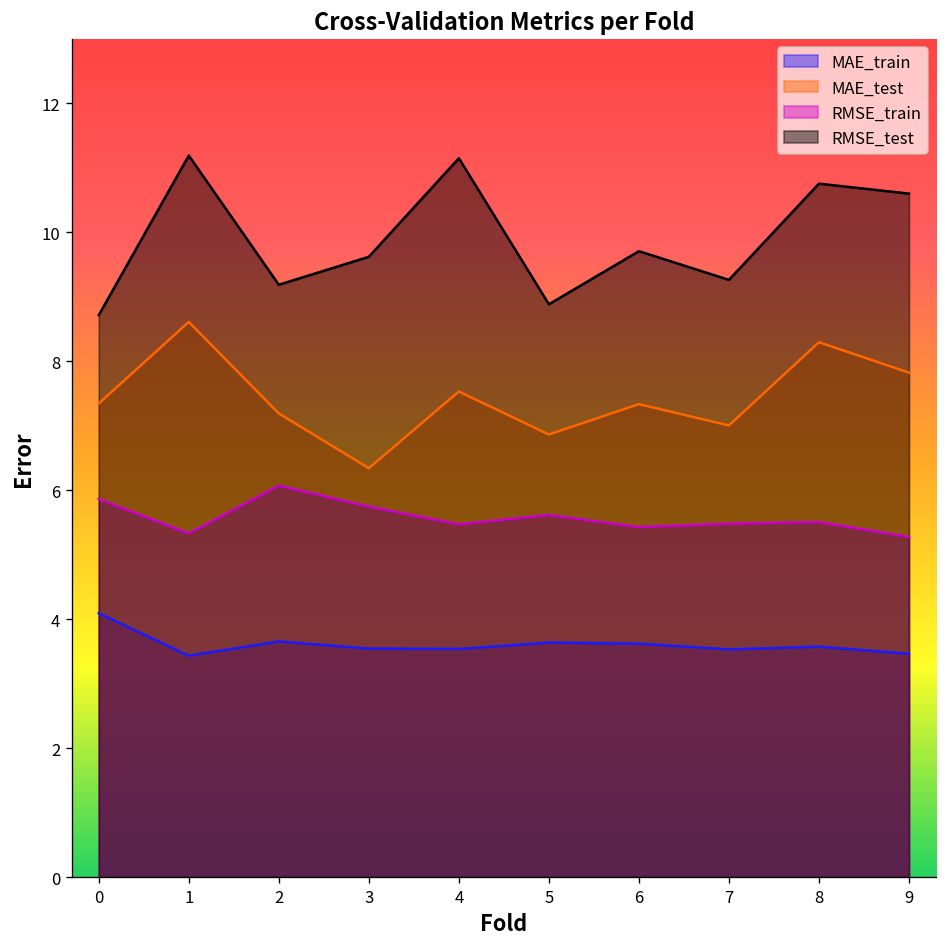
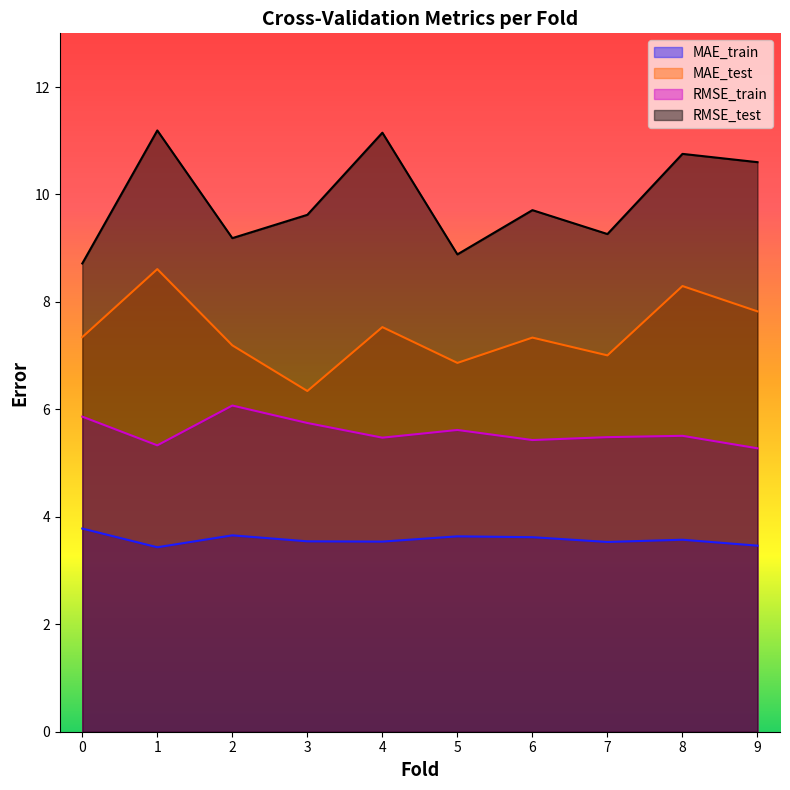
  {
    "MAE_train": {
-     "0": 4.1,
+     "0": 3.8,
      "1": 3.4,
      "2": 3.7,
      "3": 3.5,
      "4": 3.5,
      "5": 3.6,
      "6": 3.6,
      "7": 3.5,
      "8": 3.6,
      "9": 3.5
    },
    "MAE_test": {
      "0": 7.3,
      "1": 8.6,
      "2": 7.2,
      "3": 6.3,
      "4": 7.5,
      "5": 6.9,
      "6": 7.3,
      "7": 7.0,
      "8": 8.3,
      "9": 7.8
    },
    "RMSE_train": {
      "0": 5.9,
      "1": 5.3,
      "2": 6.1,
      "3": 5.7,
      "4": 5.5,
      "5": 5.6,
      "6": 5.4,
      "7": 5.5,
      "8": 5.5,
      "9": 5.3
    },
    "RMSE_test": {
      "0": 8.7,
      "1": 11.2,
      "2": 9.2,
      "3": 9.6,
      "4": 11.2,
      "5": 8.9,
      "6": 9.7,
      "7": 9.3,
      "8": 10.8,
      "9": 10.6
    }
  }
